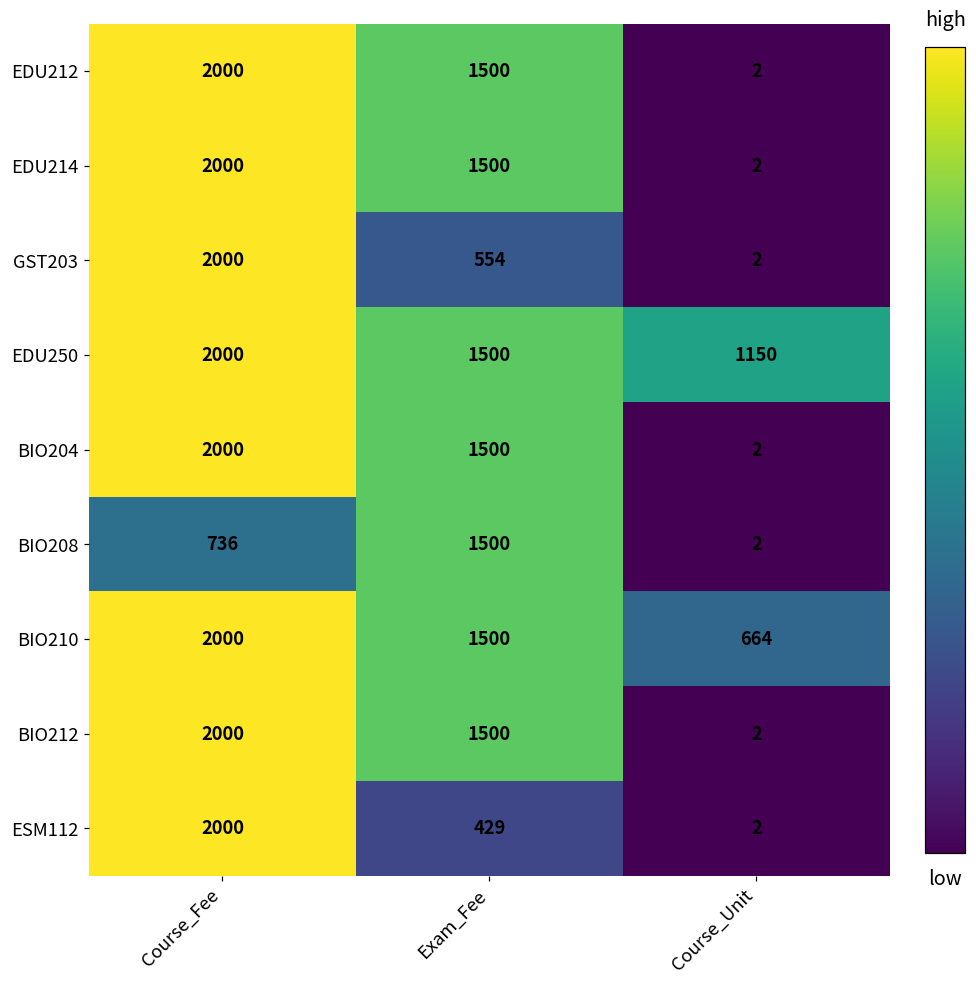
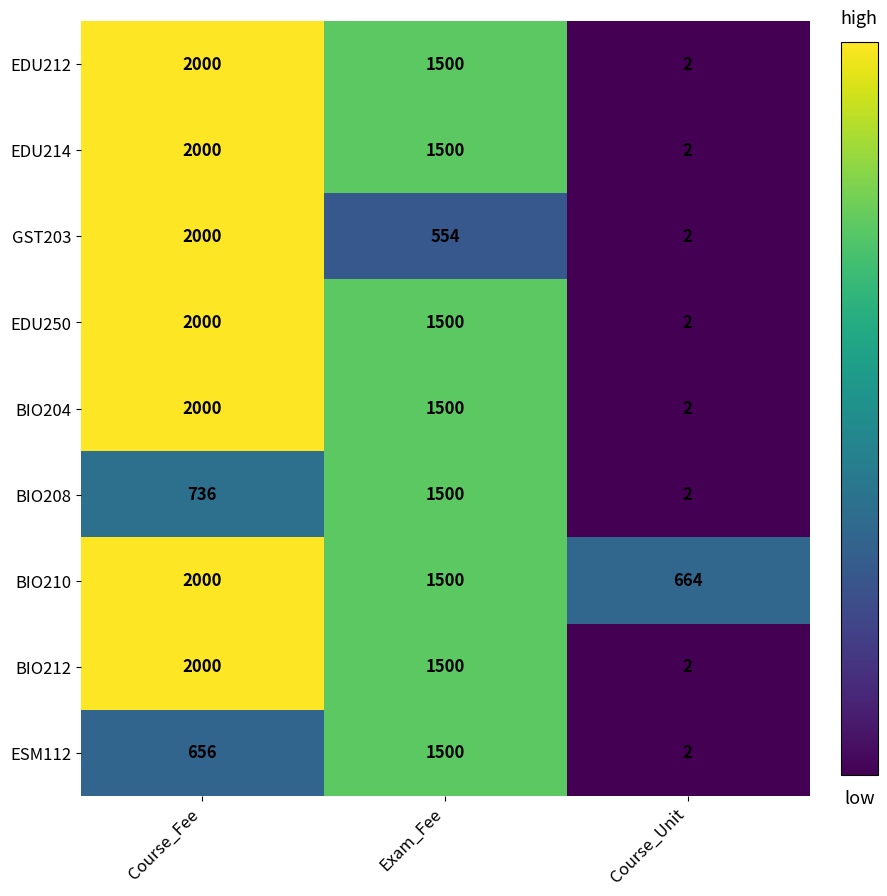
  {
    "EDU212": {
      "Course_Fee": 2000,
      "Exam_Fee": 1500,
      "Course_Unit": 2
    },
    "EDU214": {
      "Course_Fee": 2000,
      "Exam_Fee": 1500,
      "Course_Unit": 2
    },
    "GST203": {
      "Course_Fee": 2000,
      "Exam_Fee": 554,
      "Course_Unit": 2
    },
    "EDU250": {
      "Course_Fee": 2000,
      "Exam_Fee": 1500,
-     "Course_Unit": 1150
+     "Course_Unit": 2
    },
    "BIO204": {
      "Course_Fee": 2000,
      "Exam_Fee": 1500,
      "Course_Unit": 2
    },
    "BIO208": {
      "Course_Fee": 736,
      "Exam_Fee": 1500,
      "Course_Unit": 2
    },
    "BIO210": {
      "Course_Fee": 2000,
      "Exam_Fee": 1500,
      "Course_Unit": 664
    },
    "BIO212": {
      "Course_Fee": 2000,
      "Exam_Fee": 1500,
      "Course_Unit": 2
    },
    "ESM112": {
-     "Course_Fee": 2000,
-     "Exam_Fee": 429,
+     "Course_Fee": 656,
+     "Exam_Fee": 1500,
      "Course_Unit": 2
    }
  }
